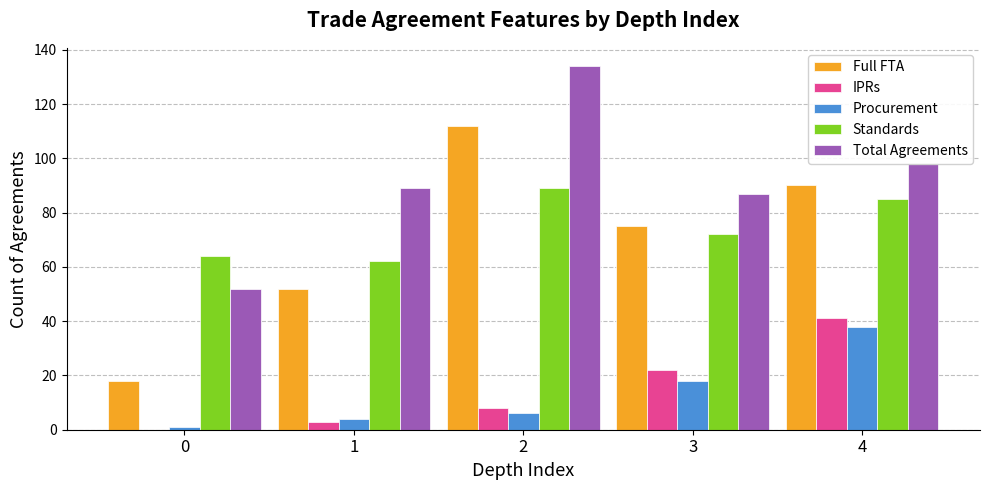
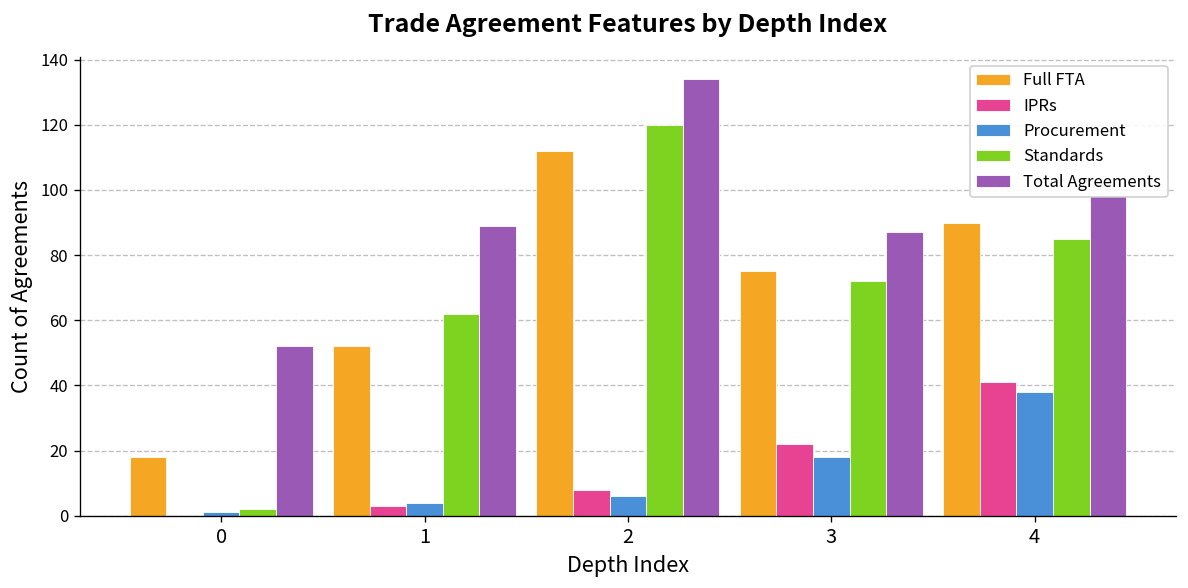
  {
    "Full FTA": {
      "0": 18,
      "1": 52,
      "2": 112,
      "3": 75,
      "4": 90
    },
    "IPRs": {
      "0": 0,
      "1": 3,
      "2": 8,
      "3": 22,
      "4": 41
    },
    "Procurement": {
      "0": 1,
      "1": 4,
      "2": 6,
      "3": 18,
      "4": 38
    },
    "Standards": {
-     "0": 64,
+     "0": 2,
      "1": 62,
-     "2": 89,
+     "2": 120,
      "3": 72,
      "4": 85
    },
    "Total Agreements": {
      "0": 52,
      "1": 89,
      "2": 134,
      "3": 87
    }
  }
